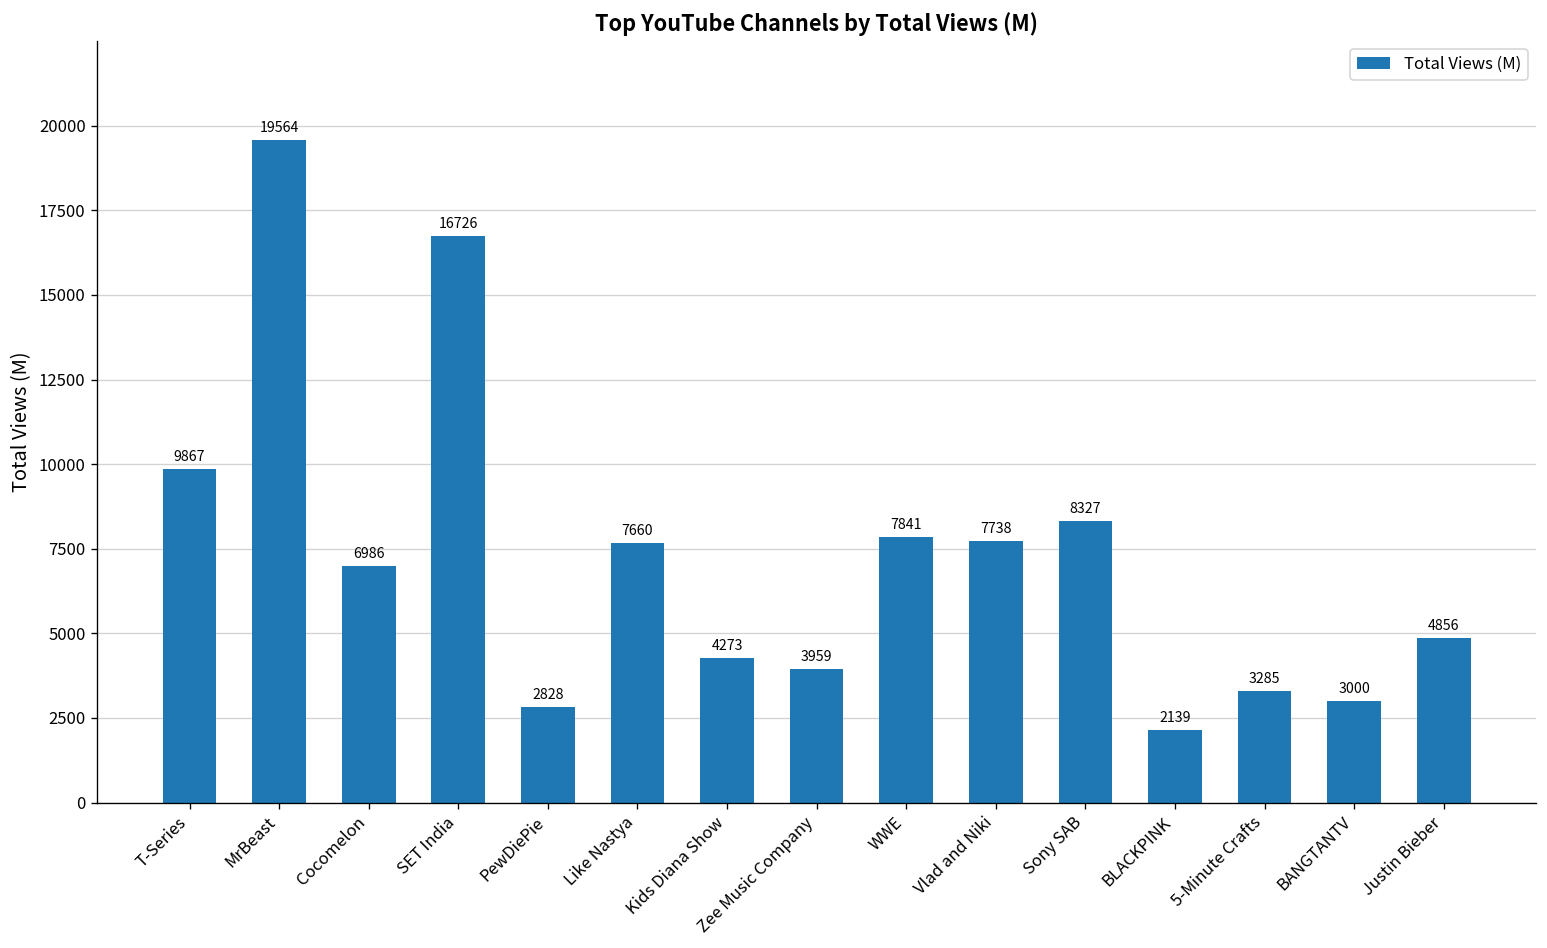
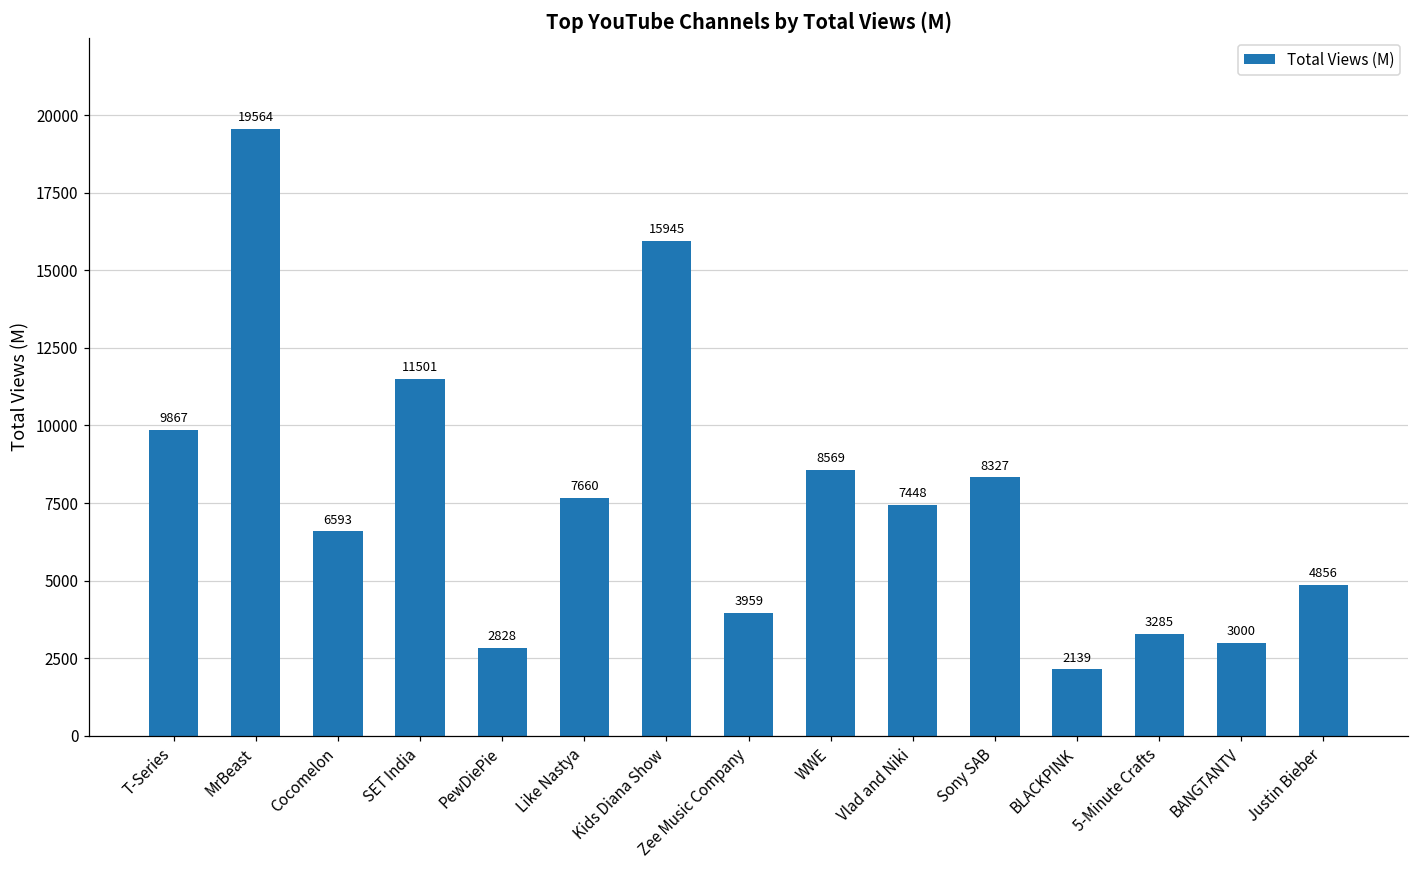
  {
    "T-Series": 9867,
    "MrBeast": 19564,
-   "Cocomelon": 6986,
-   "SET India": 16726,
+   "Cocomelon": 6593,
+   "SET India": 11501,
    "PewDiePie": 2828,
    "Like Nastya": 7660,
-   "Kids Diana Show": 4273,
+   "Kids Diana Show": 15945,
    "Zee Music Company": 3959,
-   "WWE": 7841,
-   "Vlad and Niki": 7738,
+   "WWE": 8569,
+   "Vlad and Niki": 7448,
    "Sony SAB": 8327,
    "BLACKPINK": 2139,
    "5-Minute Crafts": 3285,
    "BANGTANTV": 3000,
    "Justin Bieber": 4856
  }
